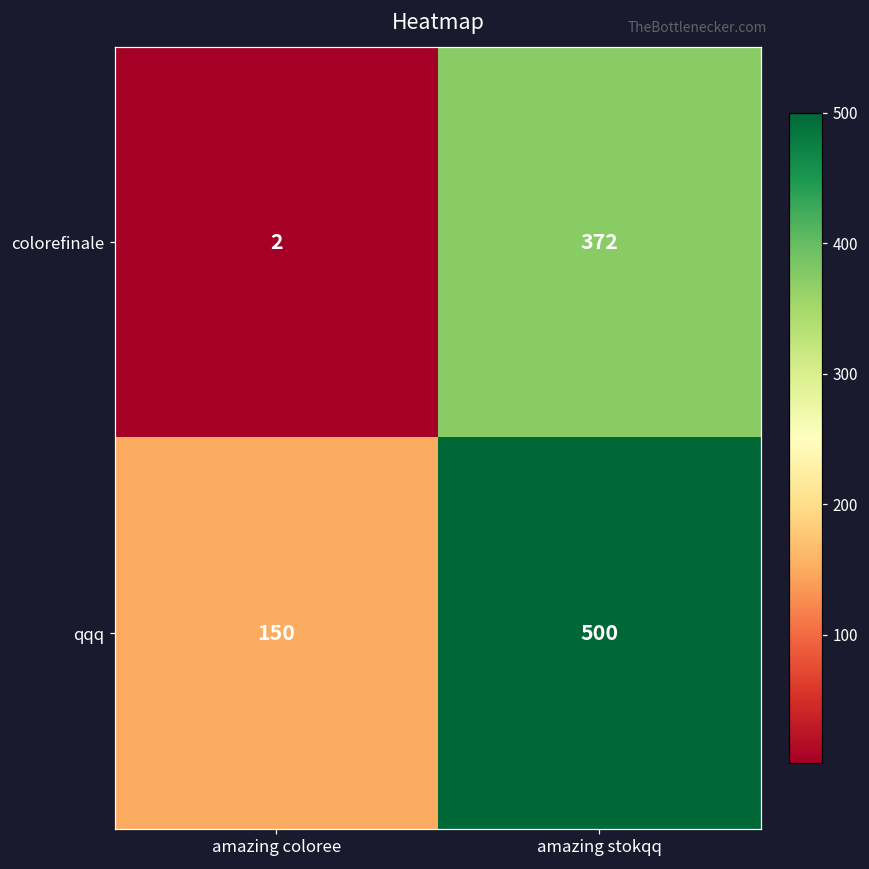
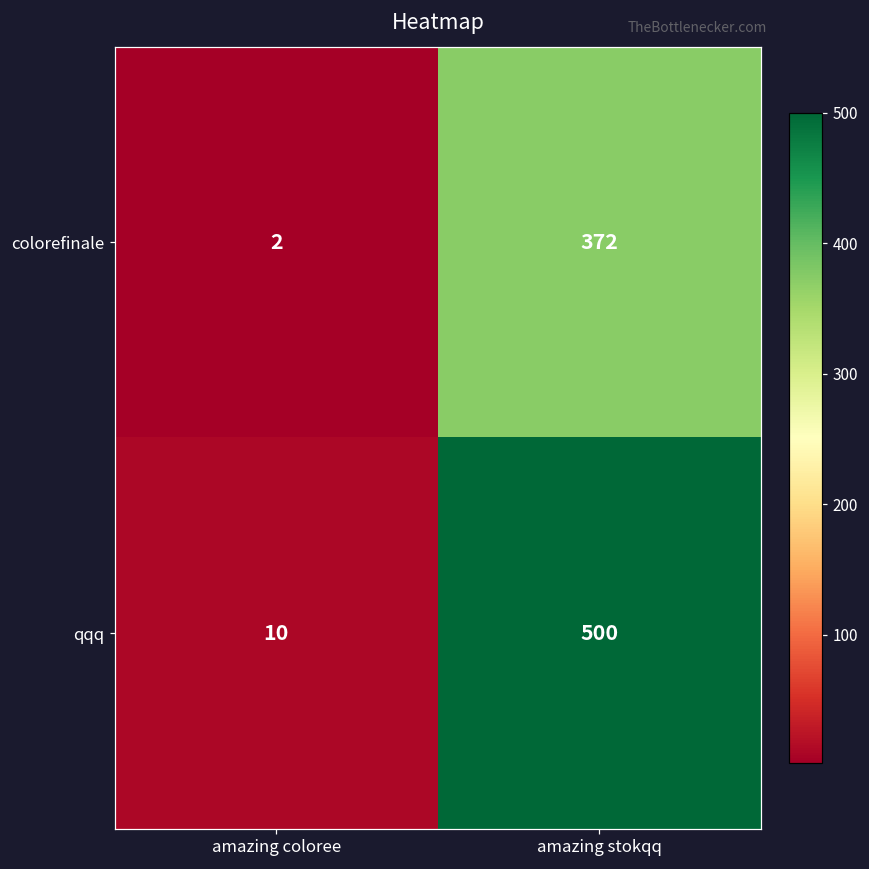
  {
    "colorefinale": {
      "amazing coloree": 2,
      "amazing stokqq": 372
    },
    "qqq": {
-     "amazing coloree": 150,
+     "amazing coloree": 10,
      "amazing stokqq": 500
    }
  }
